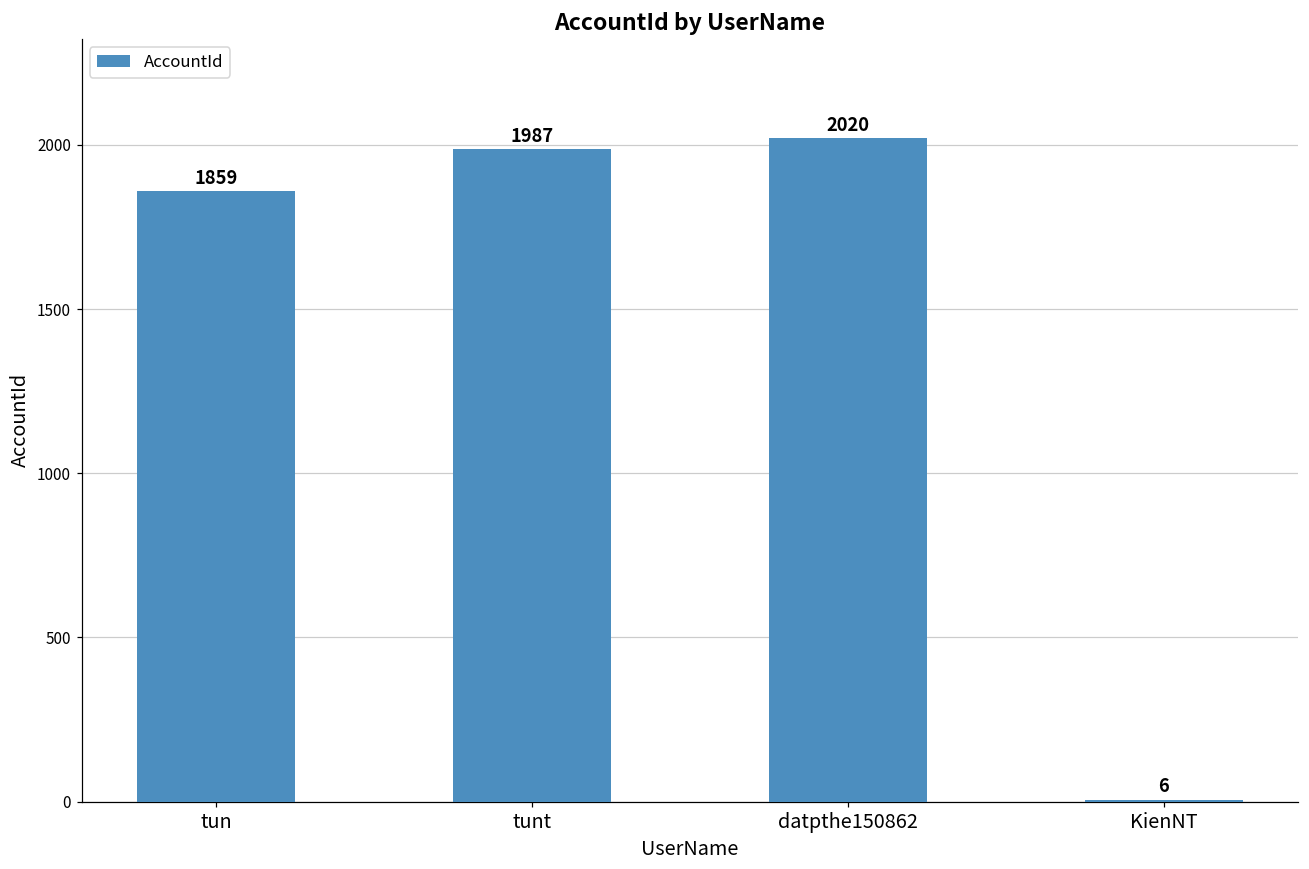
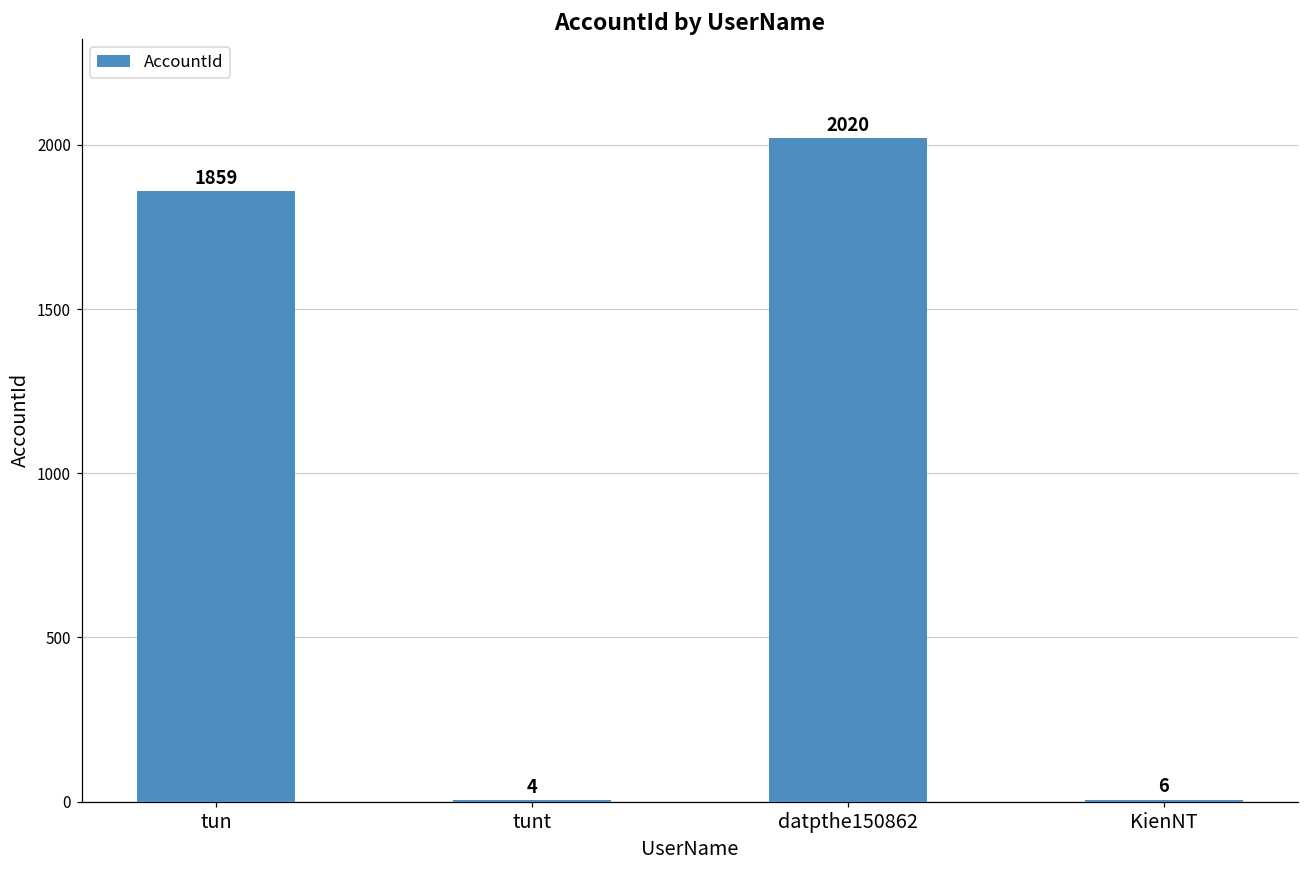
  {
    "tun": 1859,
-   "tunt": 1987,
+   "tunt": 4,
    "datpthe150862": 2020,
    "KienNT": 6
  }
